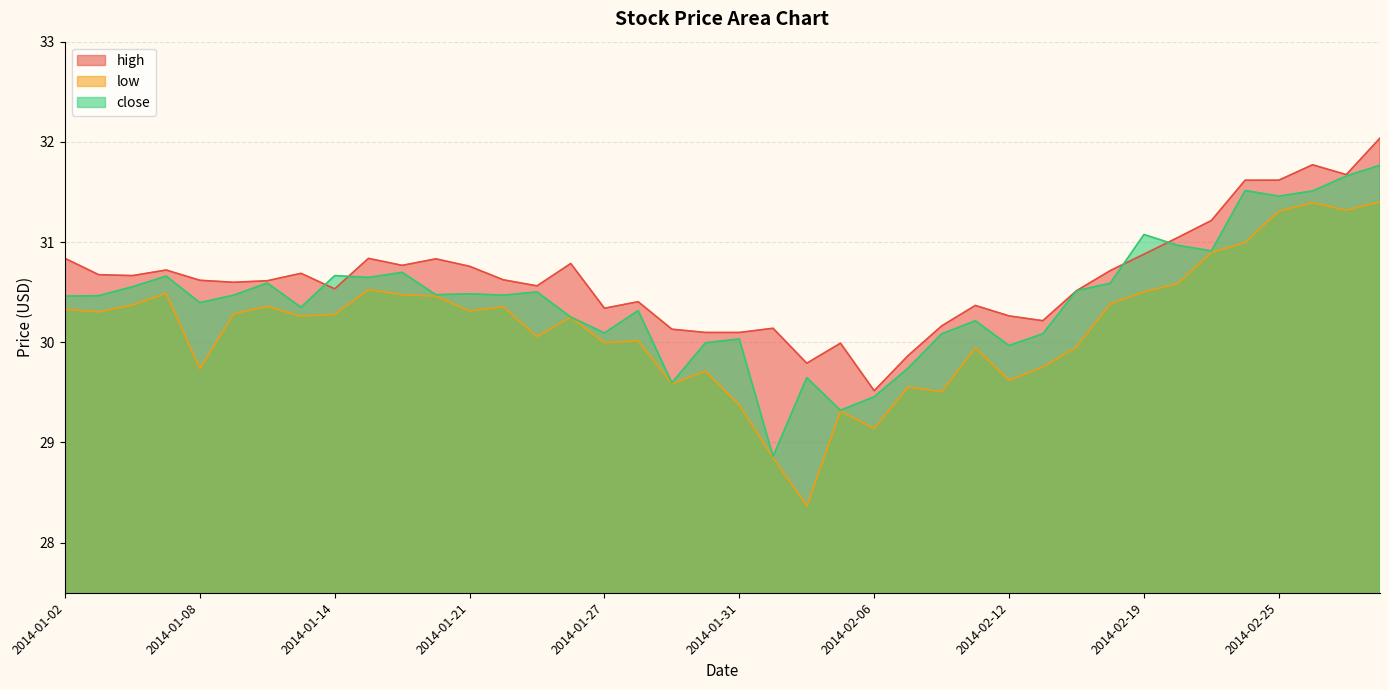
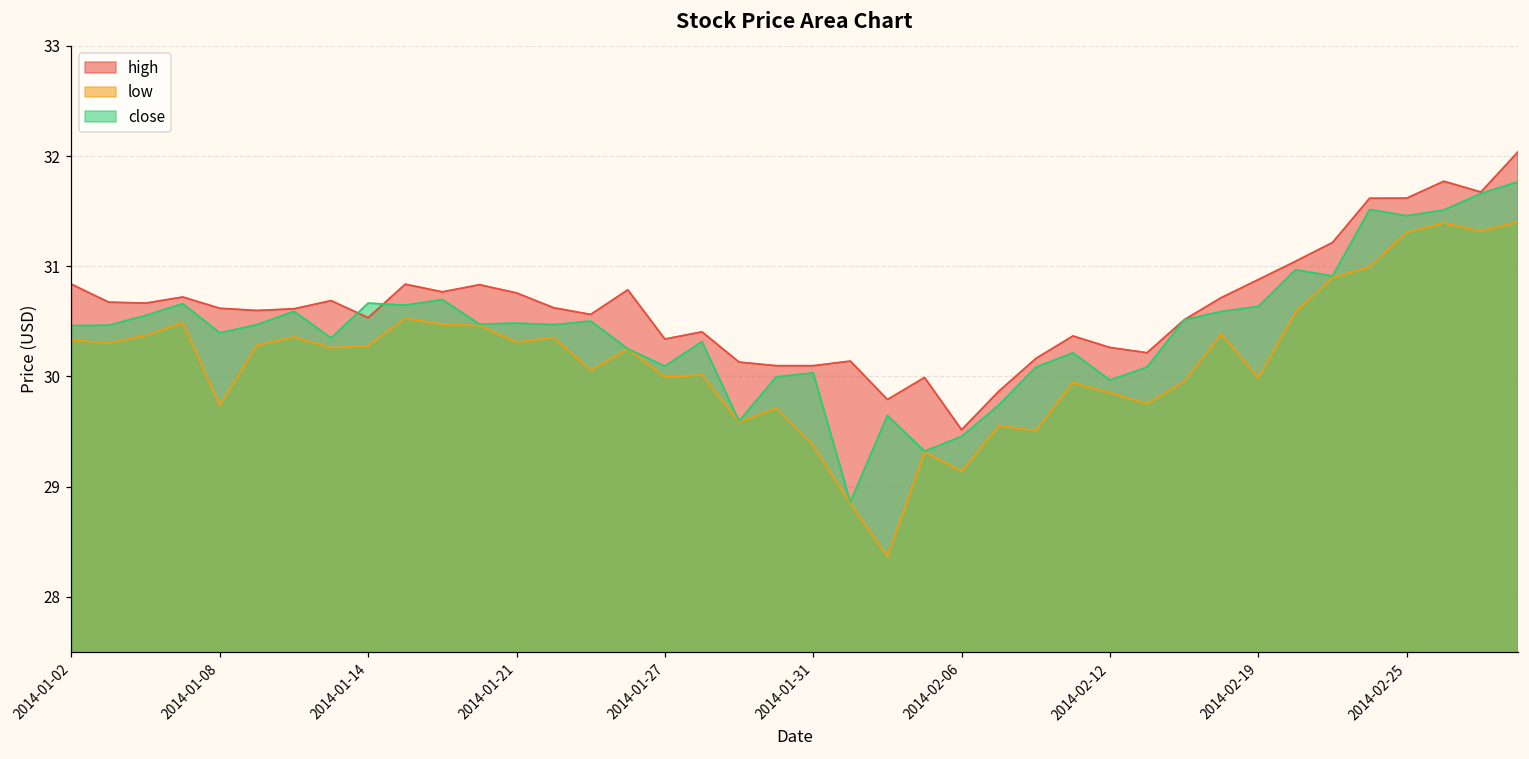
  {
    "high": {
      "2014-01-02": 30.84,
      "2014-01-08": 30.62,
      "2014-01-14": 30.53,
      "2014-01-21": 30.76,
      "2014-01-27": 30.34,
      "2014-01-31": 30.10,
      "2014-02-06": 29.52,
      "2014-02-12": 30.26,
      "2014-02-19": 30.88,
      "2014-02-25": 31.62
    },
    "low": {
      "2014-01-02": 30.33,
      "2014-01-08": 29.74,
      "2014-01-14": 30.28,
      "2014-01-21": 30.31,
      "2014-01-27": 30.00,
      "2014-01-31": 29.37,
      "2014-02-06": 29.14,
-     "2014-02-12": 29.62,
-     "2014-02-19": 30.50,
+     "2014-02-12": 29.85,
+     "2014-02-19": 29.99,
      "2014-02-25": 31.31
    },
    "close": {
      "2014-01-02": 30.46,
      "2014-01-08": 30.40,
      "2014-01-14": 30.67,
      "2014-01-21": 30.48,
      "2014-01-27": 30.09,
      "2014-01-31": 30.03,
      "2014-02-06": 29.46,
      "2014-02-12": 29.97,
-     "2014-02-19": 31.08,
+     "2014-02-19": 30.64,
      "2014-02-25": 31.46
    }
  }
